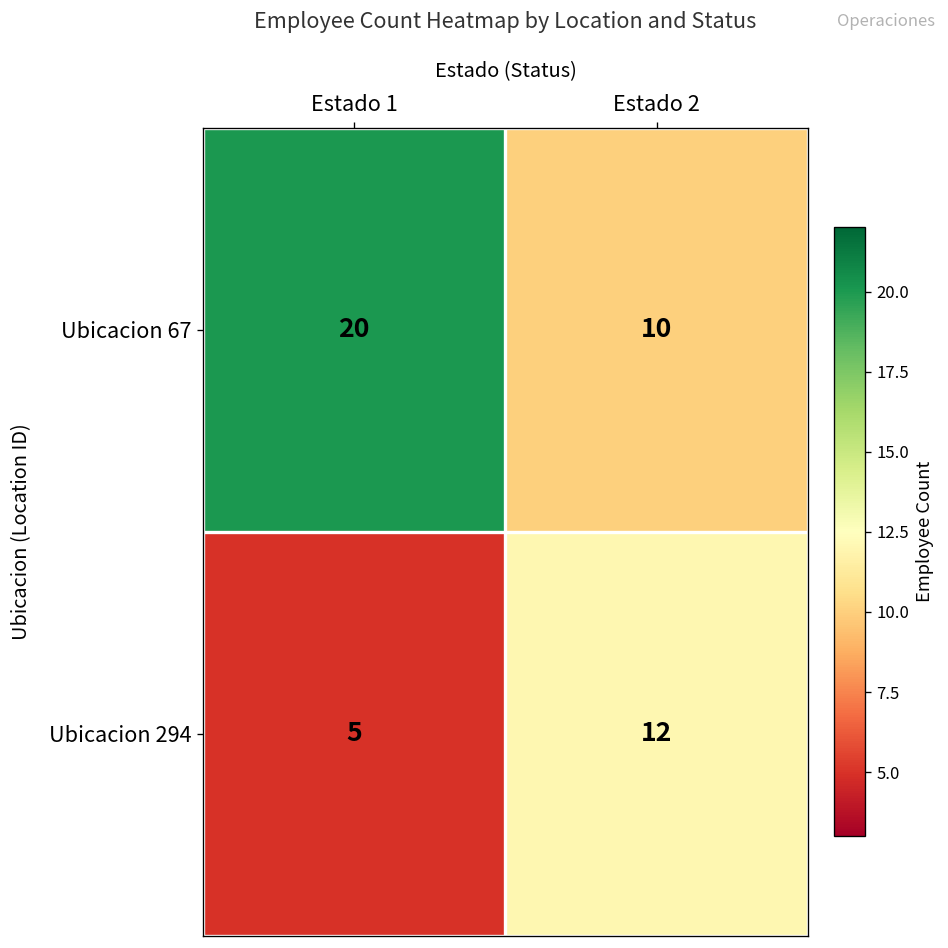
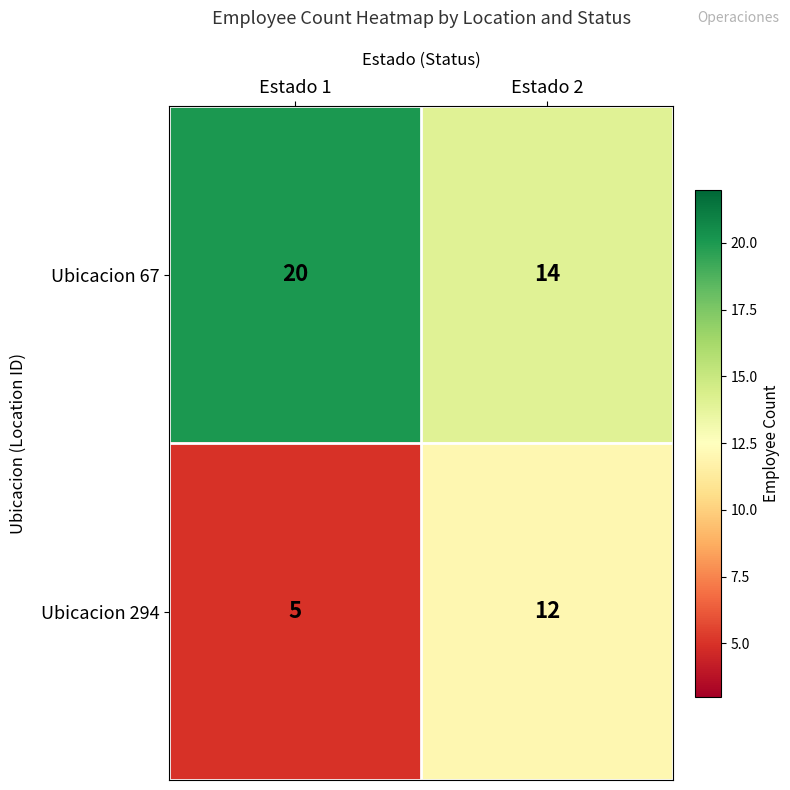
  {
    "Ubicacion 67": {
      "Estado 1": 20,
-     "Estado 2": 10
+     "Estado 2": 14
    },
    "Ubicacion 294": {
      "Estado 1": 5,
      "Estado 2": 12
    }
  }
